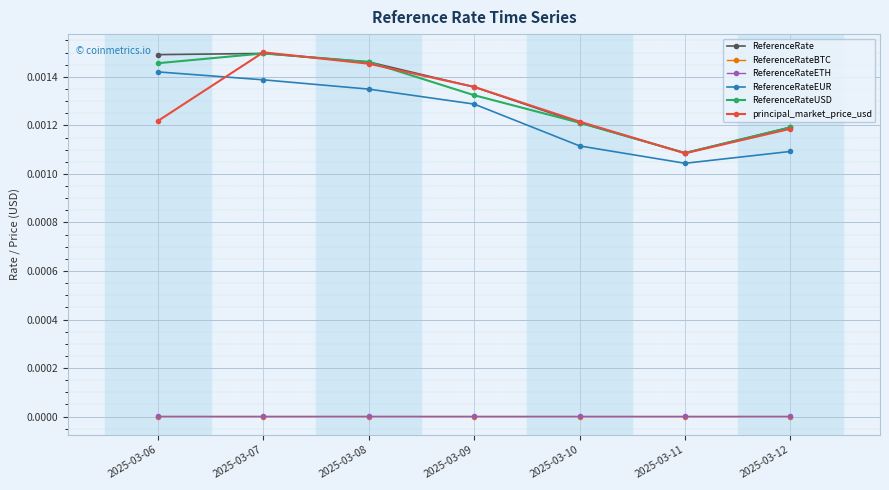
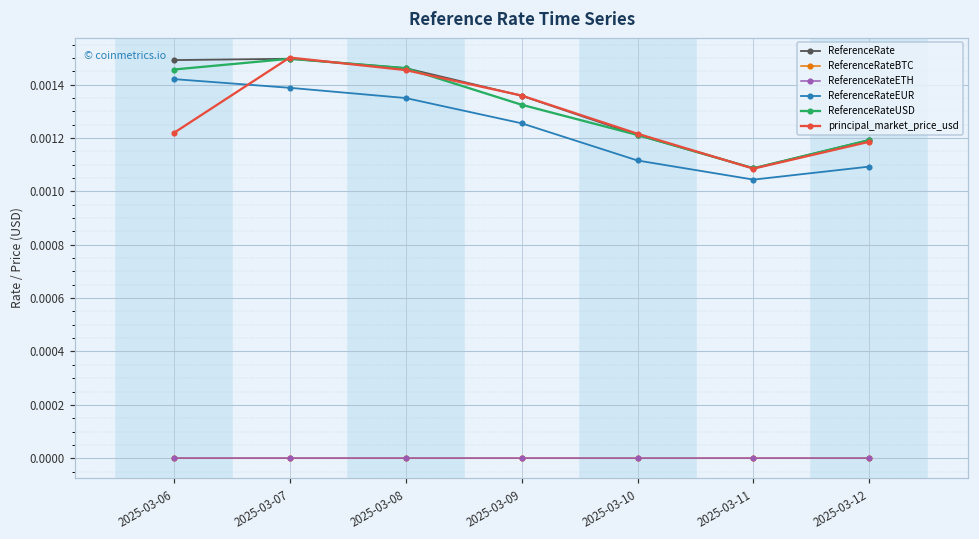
  {
    "ReferenceRate": {
      "2025-03-06": 0.00149
    },
    "ReferenceRateEUR": {
      "2025-03-06": 0.00142,
      "2025-03-07": 0.00139,
      "2025-03-08": 0.00135,
-     "2025-03-09": 0.00129,
+     "2025-03-09": 0.00125,
      "2025-03-10": 0.00112,
      "2025-03-11": 0.00104,
      "2025-03-12": 0.00109
    },
    "ReferenceRateUSD": {
      "2025-03-06": 0.00146,
      "2025-03-09": 0.00132
    },
    "principal_market_price_usd": {
      "2025-03-06": 0.00122
    }
  }
